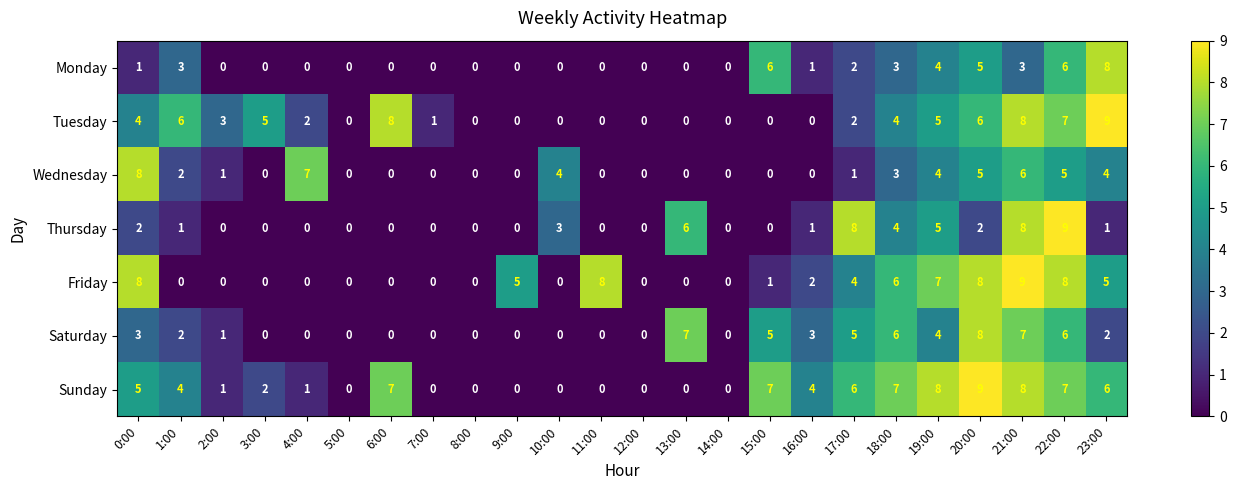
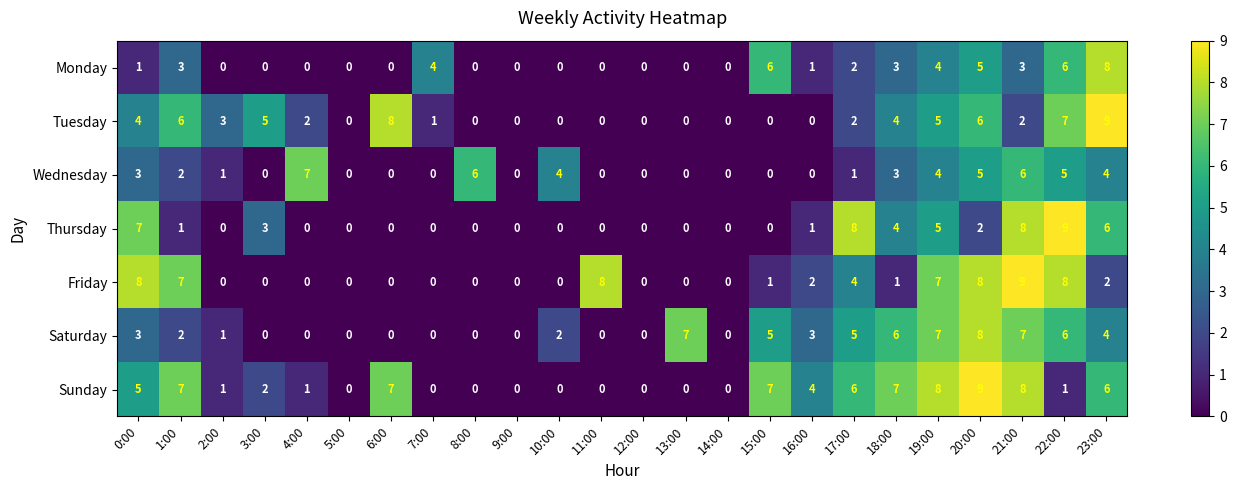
  {
    "Monday": {
      "0:00": 1,
      "1:00": 3,
      "2:00": 0,
      "3:00": 0,
      "4:00": 0,
      "5:00": 0,
      "6:00": 0,
-     "7:00": 0,
+     "7:00": 4,
      "8:00": 0,
      "9:00": 0,
      "10:00": 0,
      "11:00": 0,
      "12:00": 0,
      "13:00": 0,
      "14:00": 0,
      "15:00": 6,
      "16:00": 1,
      "17:00": 2,
      "18:00": 3,
      "19:00": 4,
      "20:00": 5,
      "21:00": 3,
      "22:00": 6,
      "23:00": 8
    },
    "Tuesday": {
      "0:00": 4,
      "1:00": 6,
      "2:00": 3,
      "3:00": 5,
      "4:00": 2,
      "5:00": 0,
      "6:00": 8,
      "7:00": 1,
      "8:00": 0,
      "9:00": 0,
      "10:00": 0,
      "11:00": 0,
      "12:00": 0,
      "13:00": 0,
      "14:00": 0,
      "15:00": 0,
      "16:00": 0,
      "17:00": 2,
      "18:00": 4,
      "19:00": 5,
      "20:00": 6,
-     "21:00": 8,
+     "21:00": 2,
      "22:00": 7
    },
    "Wednesday": {
-     "0:00": 8,
+     "0:00": 3,
      "1:00": 2,
      "2:00": 1,
      "3:00": 0,
      "4:00": 7,
      "5:00": 0,
      "6:00": 0,
      "7:00": 0,
-     "8:00": 0,
+     "8:00": 6,
      "9:00": 0,
      "10:00": 4,
      "11:00": 0,
      "12:00": 0,
      "13:00": 0,
      "14:00": 0,
      "15:00": 0,
      "16:00": 0,
      "17:00": 1,
      "18:00": 3,
      "19:00": 4,
      "20:00": 5,
      "21:00": 6,
      "22:00": 5,
      "23:00": 4
    },
    "Thursday": {
-     "0:00": 2,
+     "0:00": 7,
      "1:00": 1,
      "2:00": 0,
-     "3:00": 0,
+     "3:00": 3,
      "4:00": 0,
      "5:00": 0,
      "6:00": 0,
      "7:00": 0,
      "8:00": 0,
      "9:00": 0,
-     "10:00": 3,
+     "10:00": 0,
      "11:00": 0,
      "12:00": 0,
-     "13:00": 6,
+     "13:00": 0,
      "14:00": 0,
      "15:00": 0,
      "16:00": 1,
      "17:00": 8,
      "18:00": 4,
      "19:00": 5,
      "20:00": 2,
      "21:00": 8,
-     "23:00": 1
+     "23:00": 6
    },
    "Friday": {
      "0:00": 8,
-     "1:00": 0,
+     "1:00": 7,
      "2:00": 0,
      "3:00": 0,
      "4:00": 0,
      "5:00": 0,
      "6:00": 0,
      "7:00": 0,
      "8:00": 0,
-     "9:00": 5,
+     "9:00": 0,
      "10:00": 0,
      "11:00": 8,
      "12:00": 0,
      "13:00": 0,
      "14:00": 0,
      "15:00": 1,
      "16:00": 2,
      "17:00": 4,
-     "18:00": 6,
+     "18:00": 1,
      "19:00": 7,
      "20:00": 8,
      "22:00": 8,
-     "23:00": 5
+     "23:00": 2
    },
    "Saturday": {
      "0:00": 3,
      "1:00": 2,
      "2:00": 1,
      "3:00": 0,
      "4:00": 0,
      "5:00": 0,
      "6:00": 0,
      "7:00": 0,
      "8:00": 0,
      "9:00": 0,
-     "10:00": 0,
+     "10:00": 2,
      "11:00": 0,
      "12:00": 0,
      "13:00": 7,
      "14:00": 0,
      "15:00": 5,
      "16:00": 3,
      "17:00": 5,
      "18:00": 6,
-     "19:00": 4,
+     "19:00": 7,
      "20:00": 8,
      "21:00": 7,
      "22:00": 6,
-     "23:00": 2
+     "23:00": 4
    },
    "Sunday": {
      "0:00": 5,
-     "1:00": 4,
+     "1:00": 7,
      "2:00": 1,
      "3:00": 2,
      "4:00": 1,
      "5:00": 0,
      "6:00": 7,
      "7:00": 0,
      "8:00": 0,
      "9:00": 0,
      "10:00": 0,
      "11:00": 0,
      "12:00": 0,
      "13:00": 0,
      "14:00": 0,
      "15:00": 7,
      "16:00": 4,
      "17:00": 6,
      "18:00": 7,
      "19:00": 8,
      "21:00": 8,
-     "22:00": 7,
+     "22:00": 1,
      "23:00": 6
    }
  }
